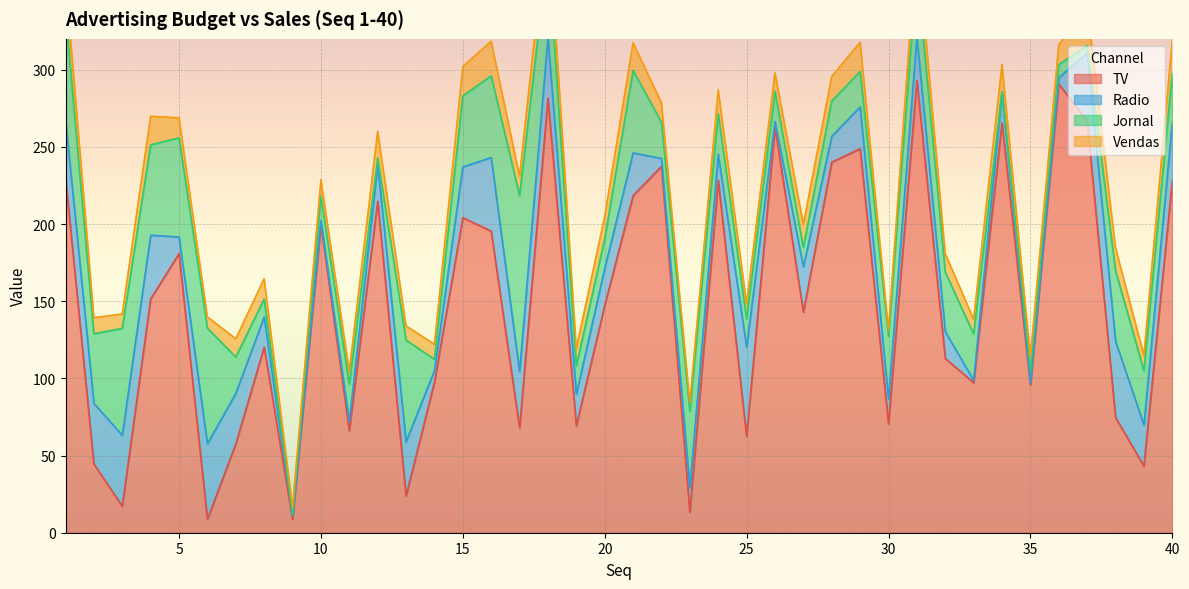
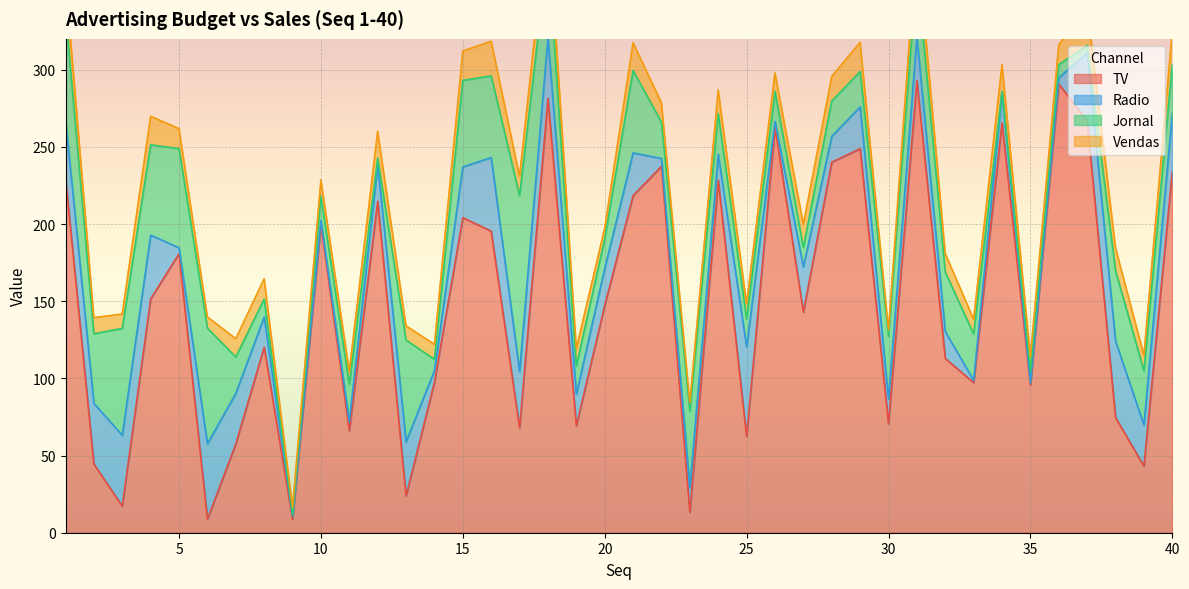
  {
    "TV": {
      "5": 181,
      "10": 200,
      "15": 204,
      "20": 147,
      "25": 62,
      "30": 71,
-     "40": 228
+     "40": 234
    },
    "Radio": {
-     "5": 11,
+     "5": 4,
      "10": 3,
      "15": 33,
      "20": 24,
      "25": 58,
      "30": 16,
      "40": 38
    },
    "Jornal": {
      "5": 64,
      "10": 16,
-     "15": 46,
+     "15": 56,
      "20": 19,
      "25": 18,
      "30": 41,
      "35": 7,
      "40": 32
    },
    "Vendas": {
      "5": 13,
      "10": 11,
      "15": 19,
-     "20": 15,
+     "20": 7,
      "25": 10,
      "30": 4,
      "35": 10
    }
  }
